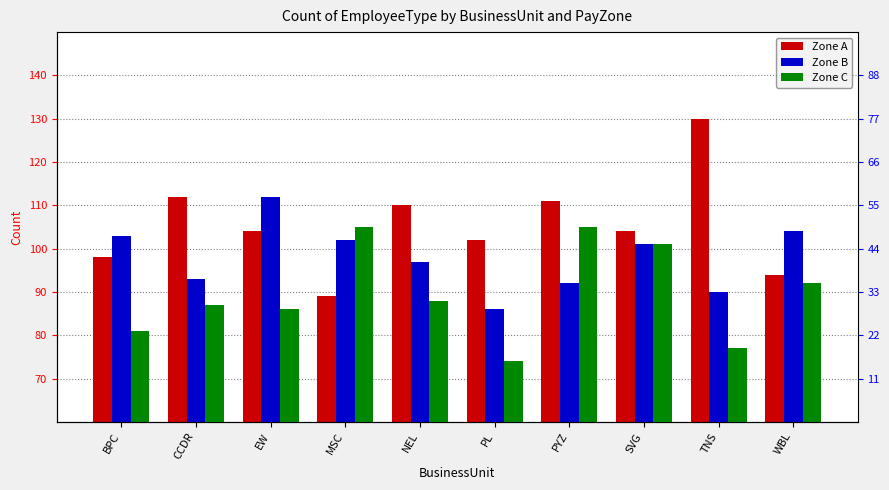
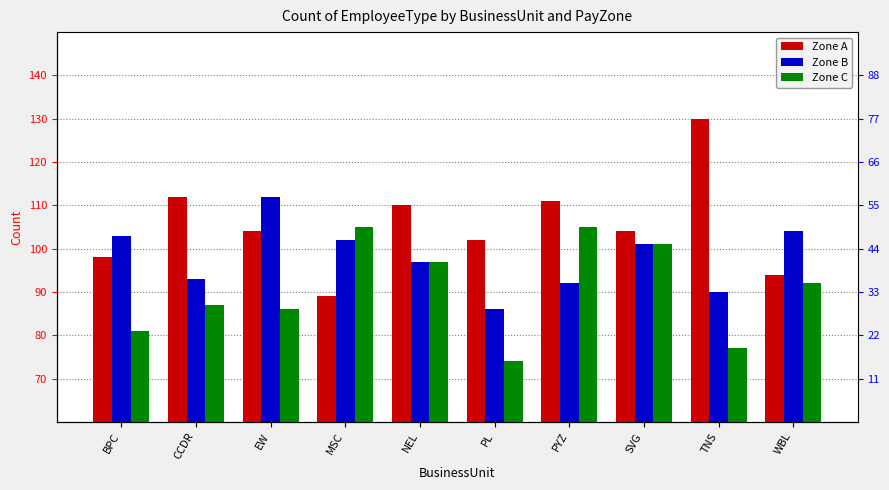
  {
    "Zone A": {
      "BPC": 98,
      "CCDR": 112,
      "EW": 104,
      "MSC": 89,
      "NEL": 110,
      "PL": 102,
      "PYZ": 111,
      "SVG": 104,
      "TNS": 130,
      "WBL": 94
    },
    "Zone B": {
      "BPC": 103,
      "CCDR": 93,
      "EW": 112,
      "MSC": 102,
      "NEL": 97,
      "PL": 86,
      "PYZ": 92,
      "SVG": 101,
      "TNS": 90,
      "WBL": 104
    },
    "Zone C": {
      "BPC": 81,
      "CCDR": 87,
      "EW": 86,
      "MSC": 105,
-     "NEL": 88,
+     "NEL": 97,
      "PL": 74,
      "PYZ": 105,
      "SVG": 101,
      "TNS": 77,
      "WBL": 92
    }
  }
